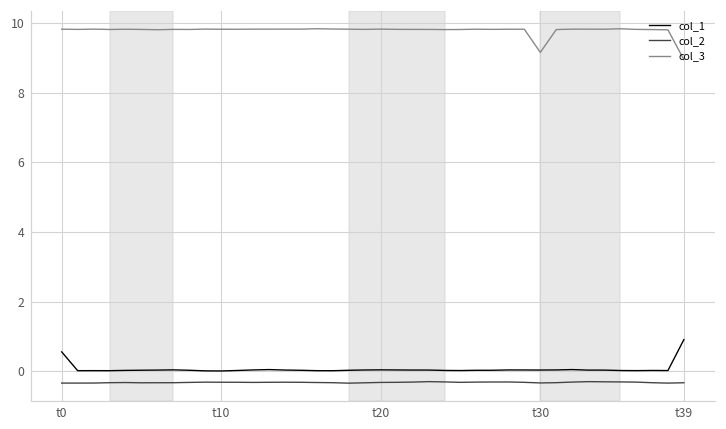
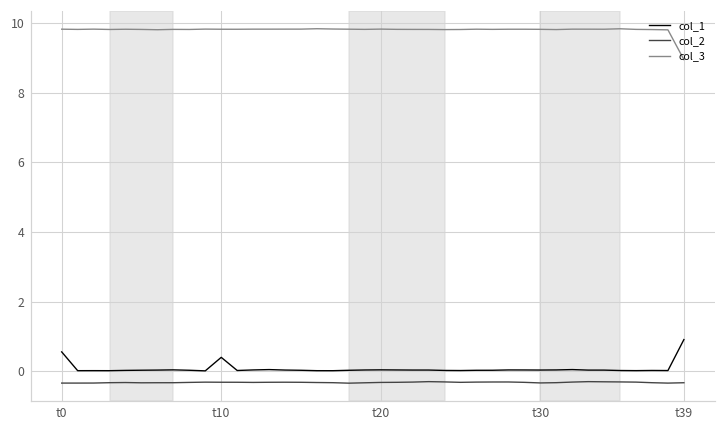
  {
    "col_1": {
      "t0": 0.6,
-     "t10": 0.0,
+     "t10": 0.4,
      "t20": 0.0,
      "t30": 0.0,
      "t39": 0.9
    },
    "col_2": {
      "t0": -0.3,
      "t10": -0.3,
      "t20": -0.3,
      "t30": -0.3,
      "t39": -0.3
    },
    "col_3": {
      "t0": 9.8,
      "t10": 9.8,
      "t20": 9.8,
-     "t30": 9.2,
+     "t30": 9.8,
      "t39": 9.0
    }
  }
